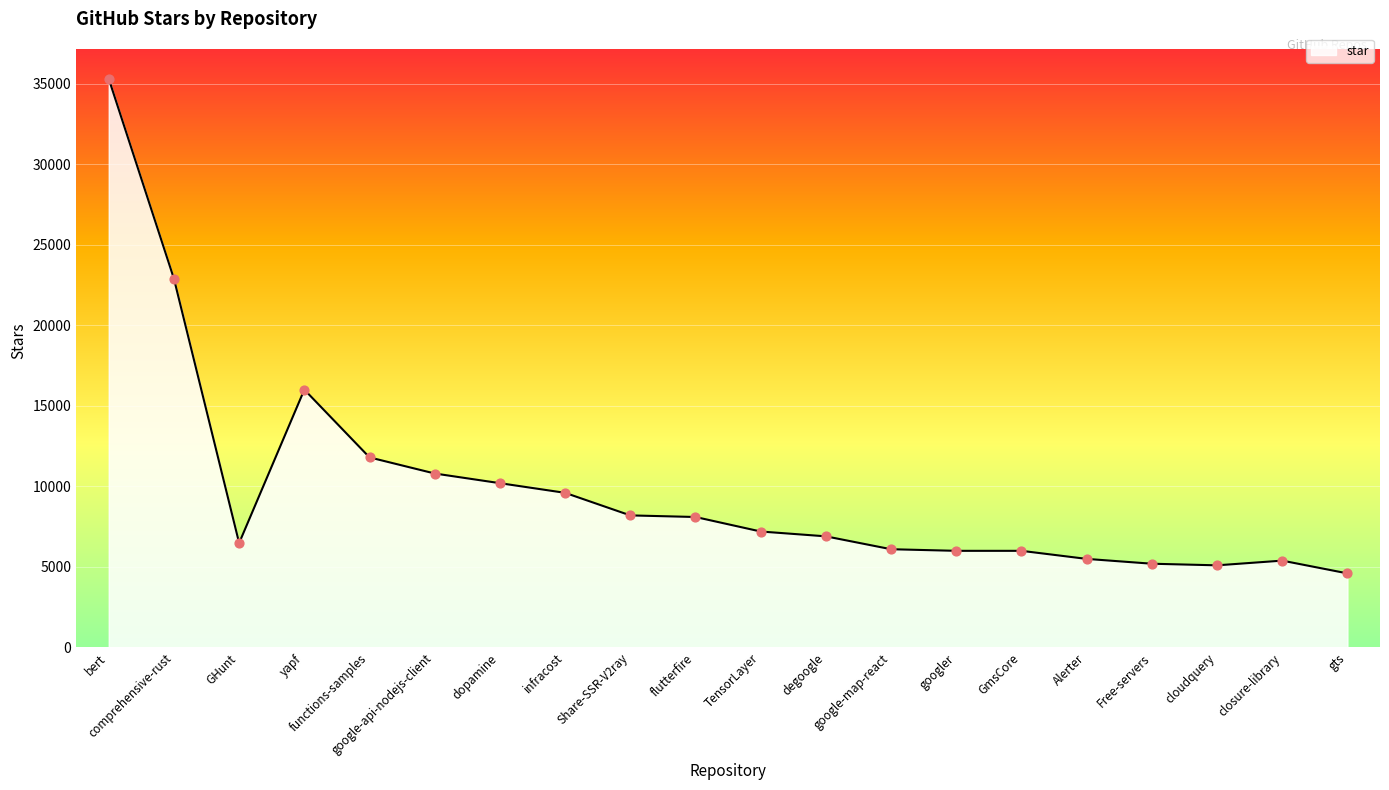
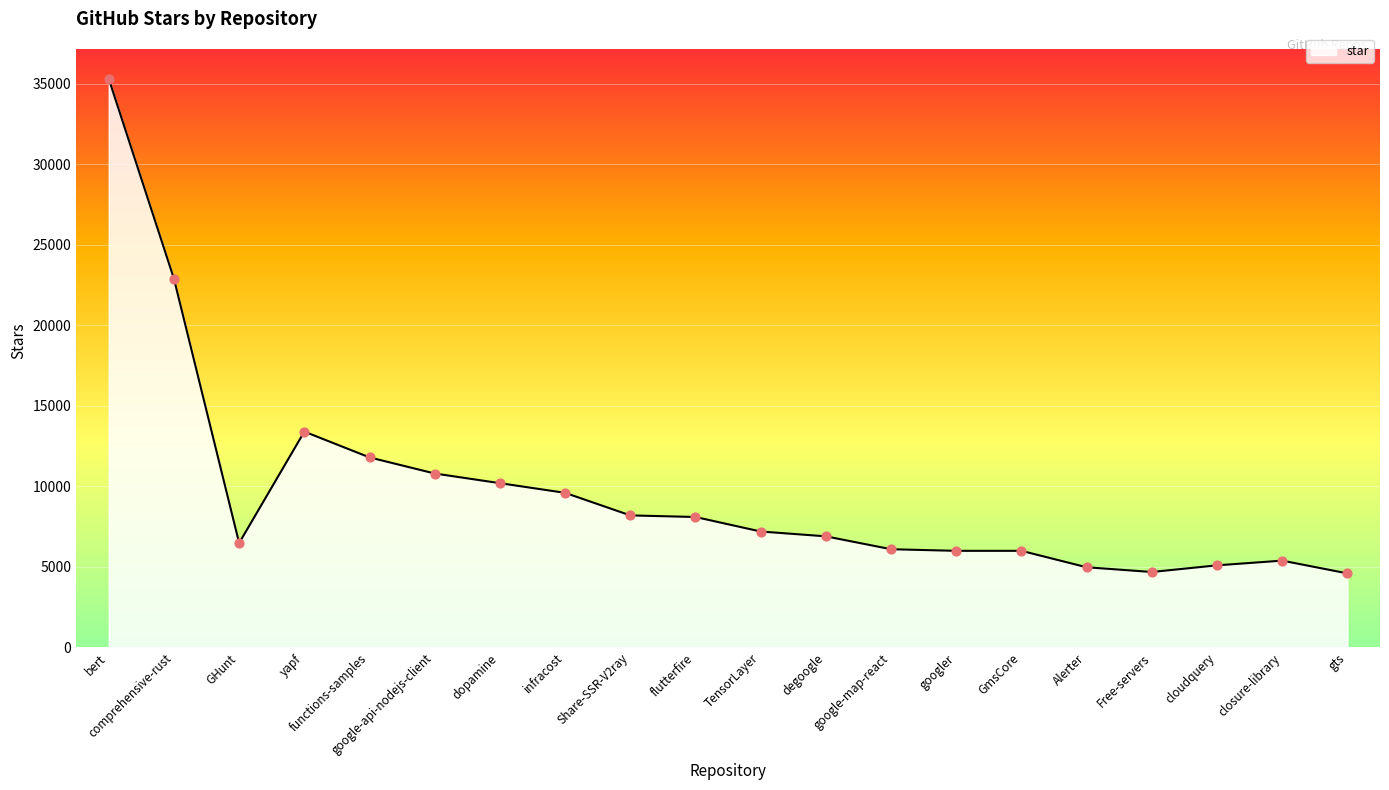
  {
    "bert": 35300,
    "comprehensive-rust": 22900,
    "GHunt": 6500,
-   "yapf": 16000,
+   "yapf": 13400,
    "functions-samples": 11800,
    "google-api-nodejs-client": 10800,
    "dopamine": 10200,
    "infracost": 9600,
    "Share-SSR-V2ray": 8200,
    "flutterfire": 8100,
    "TensorLayer": 7200,
    "degoogle": 6900,
    "google-map-react": 6100,
    "googler": 6000,
    "GmsCore": 6000,
-   "Alerter": 5500,
-   "Free-servers": 5200,
+   "Alerter": 5000,
+   "Free-servers": 4700,
    "cloudquery": 5100,
    "closure-library": 5400,
    "gts": 4600
  }
